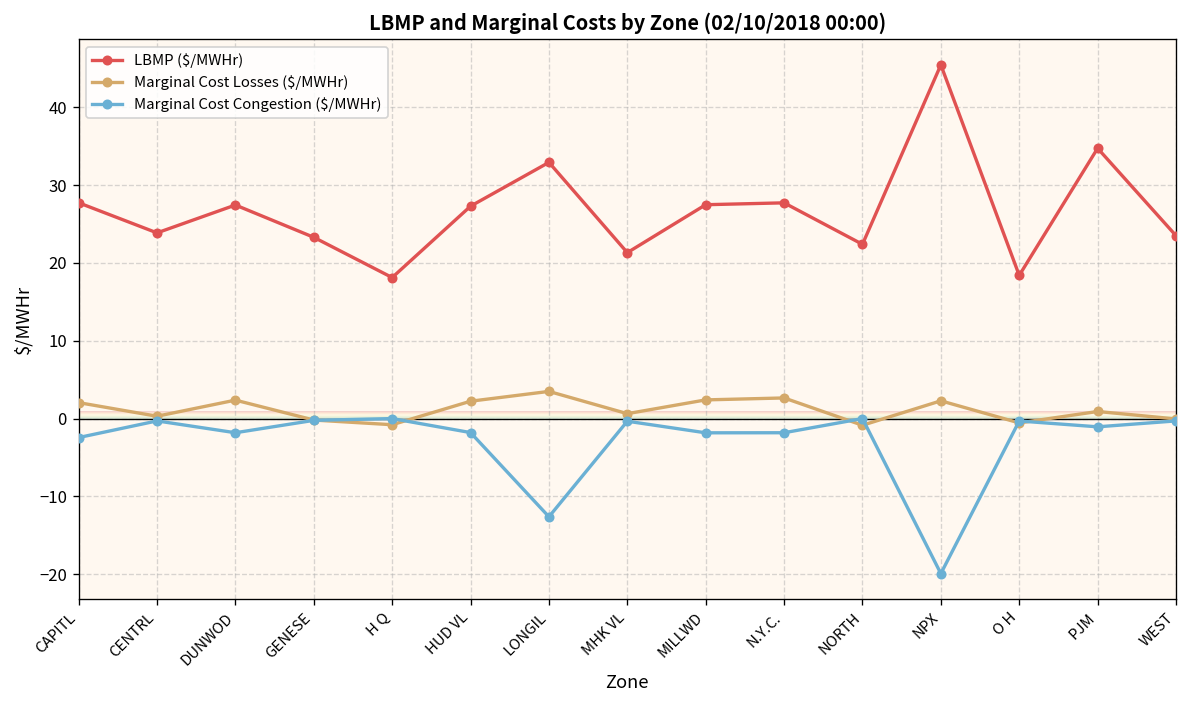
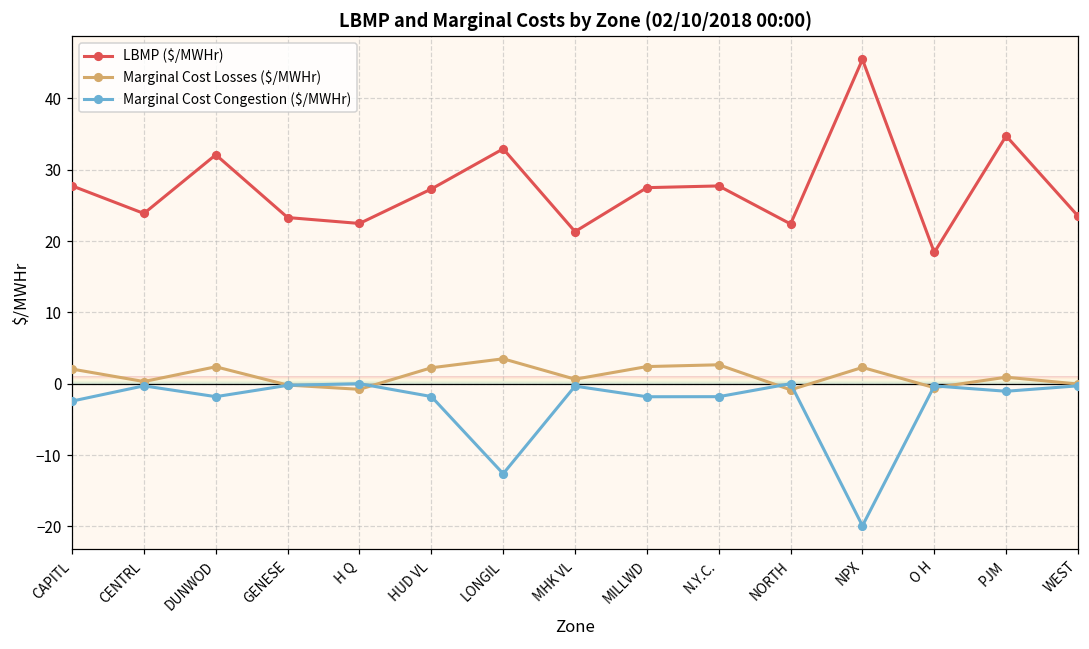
  {
    "LBMP ($/MWHr)": {
      "CAPITL": 28,
      "CENTRL": 24,
-     "DUNWOD": 27,
+     "DUNWOD": 32,
      "GENESE": 23,
-     "H Q": 18,
+     "H Q": 22,
      "HUD VL": 27,
      "LONGIL": 33,
      "MHK VL": 21,
      "MILLWD": 27,
      "N.Y.C.": 28,
      "NORTH": 22,
      "NPX": 45,
      "O H": 18,
      "PJM": 35,
      "WEST": 24
    },
    "Marginal Cost Losses ($/MWHr)": {
      "CAPITL": 2,
      "CENTRL": 0,
      "DUNWOD": 2,
      "H Q": -1,
      "HUD VL": 2,
      "LONGIL": 3,
      "MHK VL": 1,
      "MILLWD": 2,
      "N.Y.C.": 3,
      "NORTH": -1,
      "NPX": 2,
      "PJM": 1
    },
    "Marginal Cost Congestion ($/MWHr)": {
      "CAPITL": -2,
      "CENTRL": 0,
      "DUNWOD": -2,
      "H Q": 0,
      "HUD VL": -2,
      "LONGIL": -13,
      "MHK VL": 0,
      "MILLWD": -2,
      "N.Y.C.": -2,
      "NORTH": 0,
      "NPX": -20,
      "PJM": -1
    }
  }
